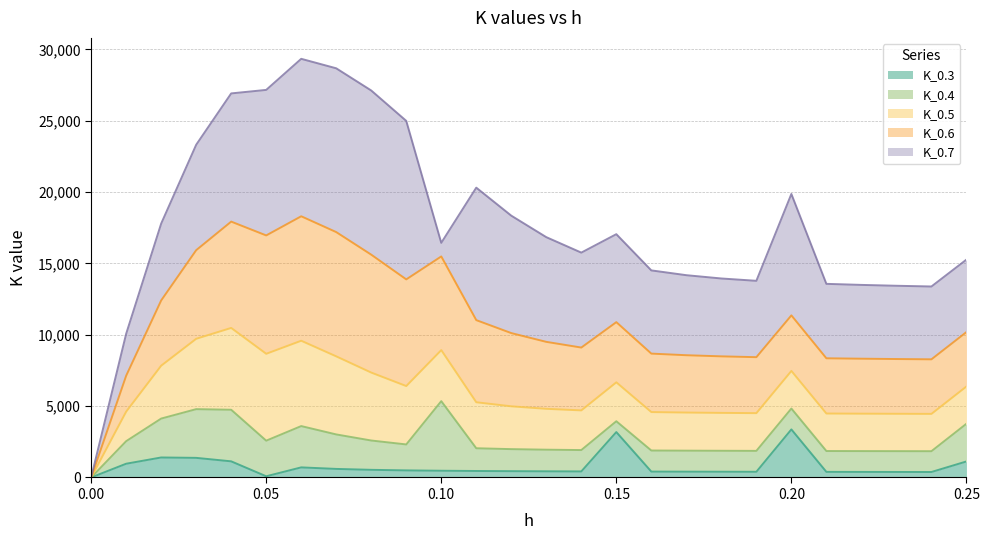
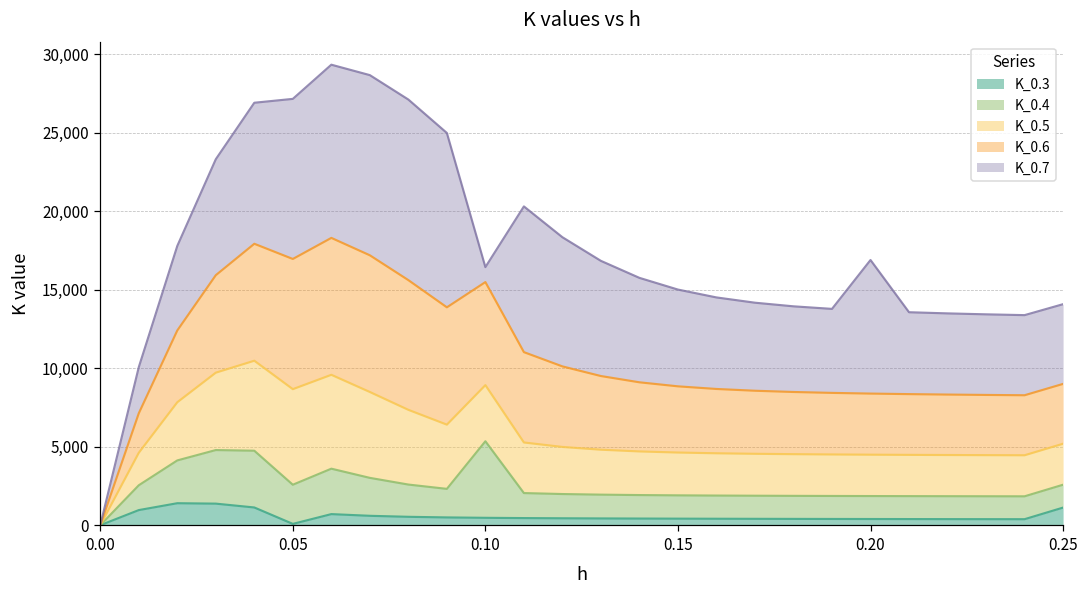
  {
    "K_0.3": {
      "0.05": "100",
      "0.10": "500",
-     "0.15": "3,200",
-     "0.20": "3,400",
+     "0.15": "400",
+     "0.20": "400",
      "0.25": "1,100"
    },
    "K_0.4": {
      "0.05": "2,500",
      "0.10": "4,900",
-     "0.15": "800",
+     "0.15": "1,500",
      "0.20": "1,500",
-     "0.25": "2,600"
+     "0.25": "1,500"
    },
    "K_0.7": {
      "0.05": "10,200",
      "0.10": "1,000",
      "0.15": "6,200",
      "0.20": "8,500",
      "0.25": "5,100"
    }
  }
